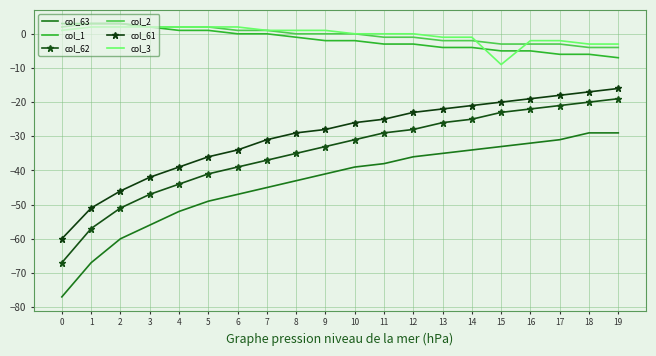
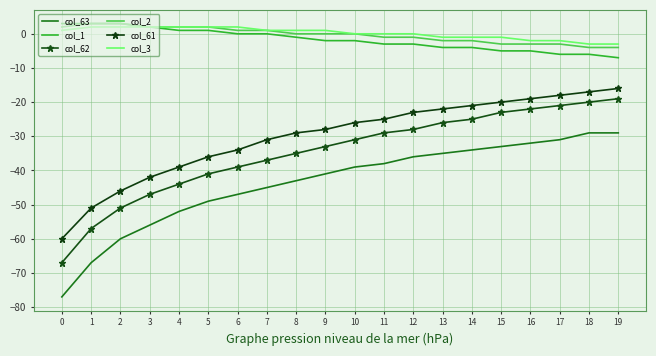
  {
    "col_3": {
      "6": 2,
      "8": 1,
      "9": 1,
      "11": 0,
      "12": 0,
      "13": -1,
      "14": -1,
-     "15": -9,
+     "15": -1,
      "16": -2,
      "17": -2,
      "18": -3,
      "19": -3
    }
  }
